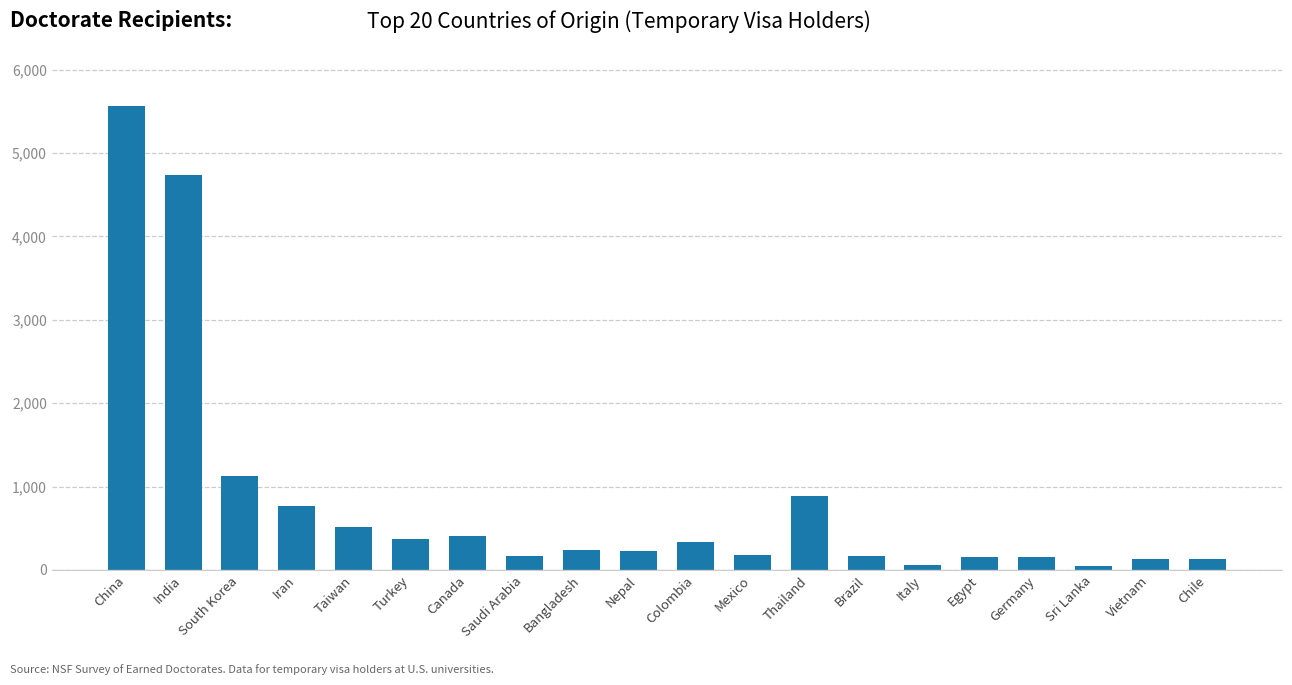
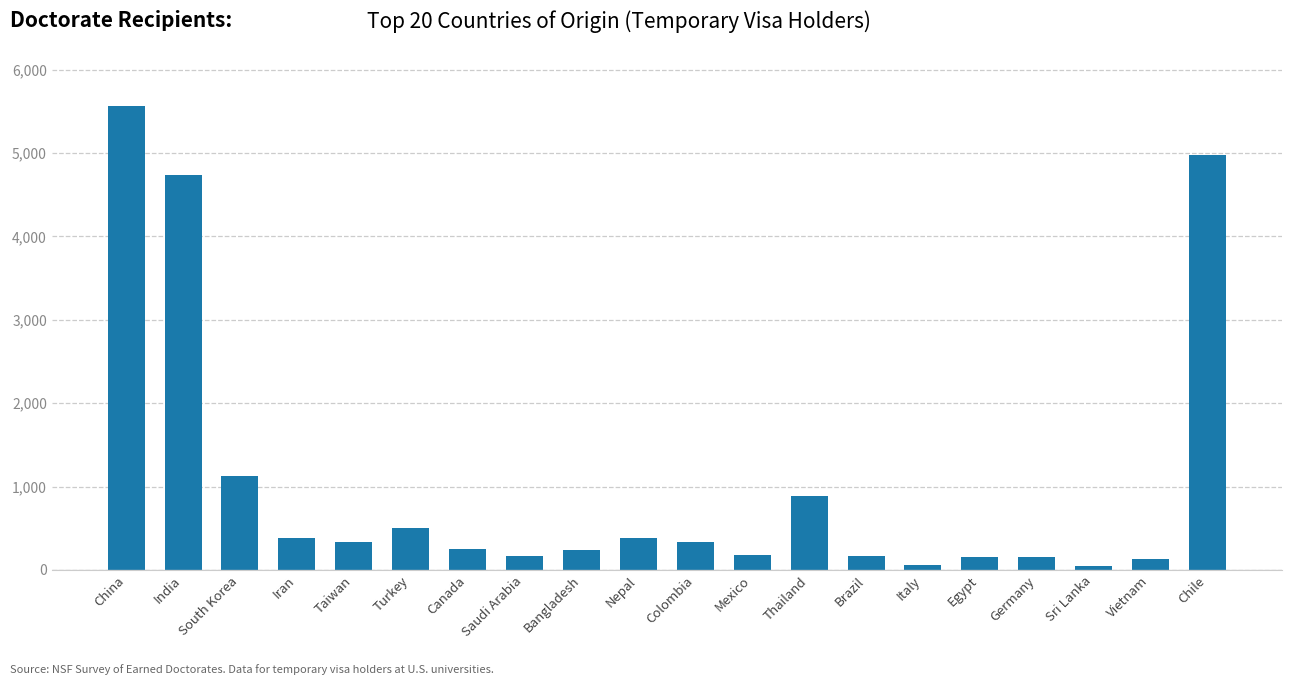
  {
    "China": "5,600",
    "India": "4,700",
    "South Korea": "1,100",
-   "Iran": "800",
-   "Taiwan": "500",
-   "Turkey": "400",
-   "Canada": "400",
+   "Iran": "400",
+   "Taiwan": "300",
+   "Turkey": "500",
+   "Canada": "300",
    "Saudi Arabia": "200",
    "Bangladesh": "200",
-   "Nepal": "200",
+   "Nepal": "400",
    "Colombia": "300",
    "Mexico": "200",
    "Thailand": "900",
    "Brazil": "200",
    "Italy": "100",
    "Egypt": "200",
    "Germany": "200",
    "Sri Lanka": "0",
    "Vietnam": "100",
-   "Chile": "100"
+   "Chile": "5,000"
  }
